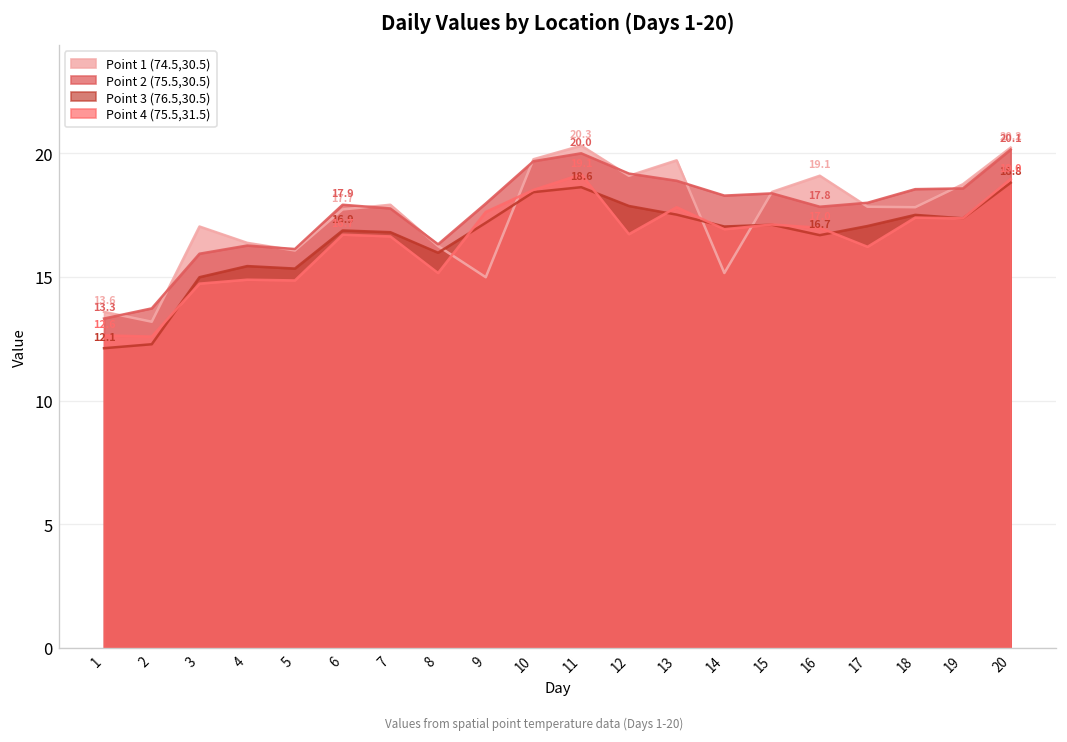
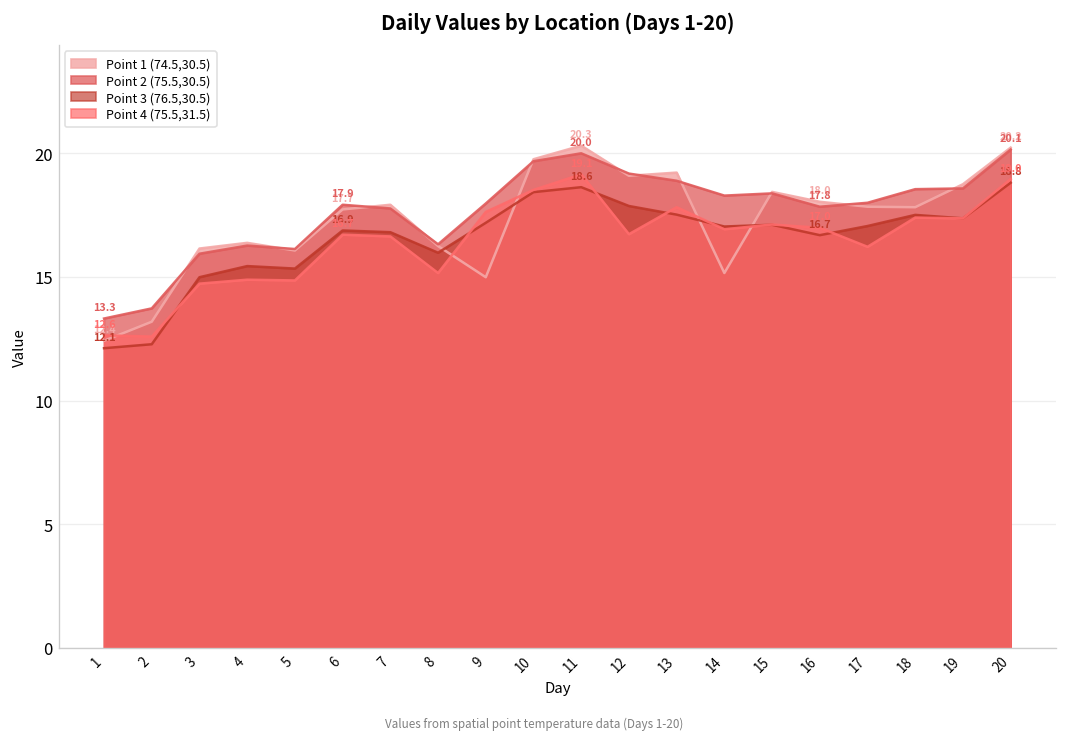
  {
    "Point 1 (74.5,30.5)": {
-     "1": 13.6,
-     "3": 17.0,
-     "13": 19.7,
-     "16": 19.1
+     "1": 12.4,
+     "3": 16.2,
+     "13": 19.2,
+     "16": 18.0
    }
  }
